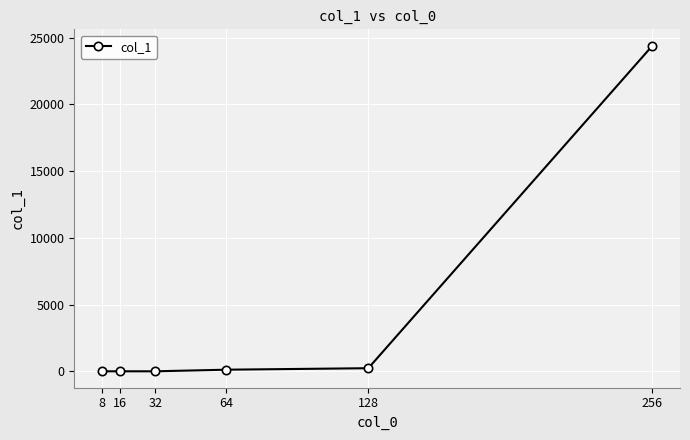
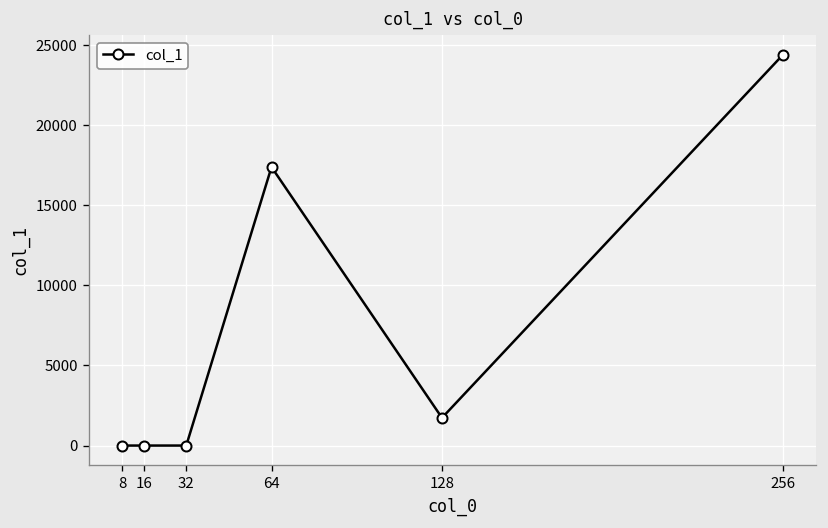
  {
    "8": 0,
    "16": 0,
    "32": 0,
-   "64": 100,
-   "128": 200,
+   "64": 17400,
+   "128": 1700,
    "256": 24400
  }
